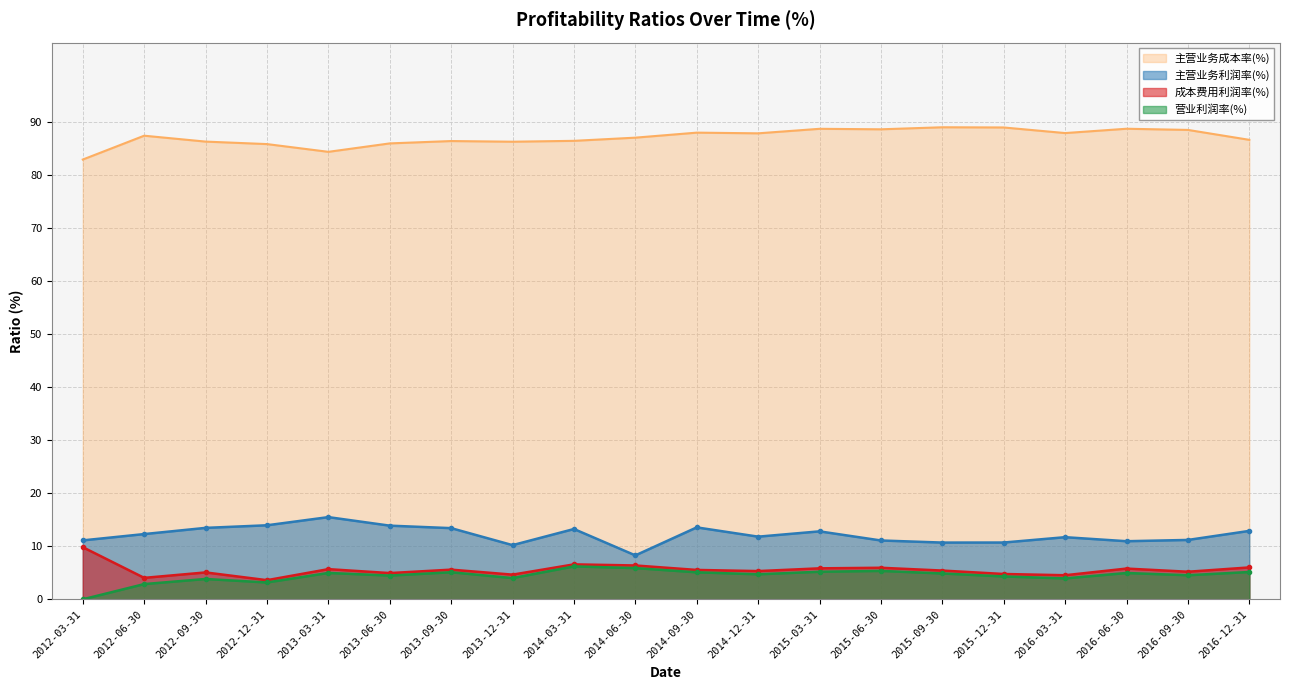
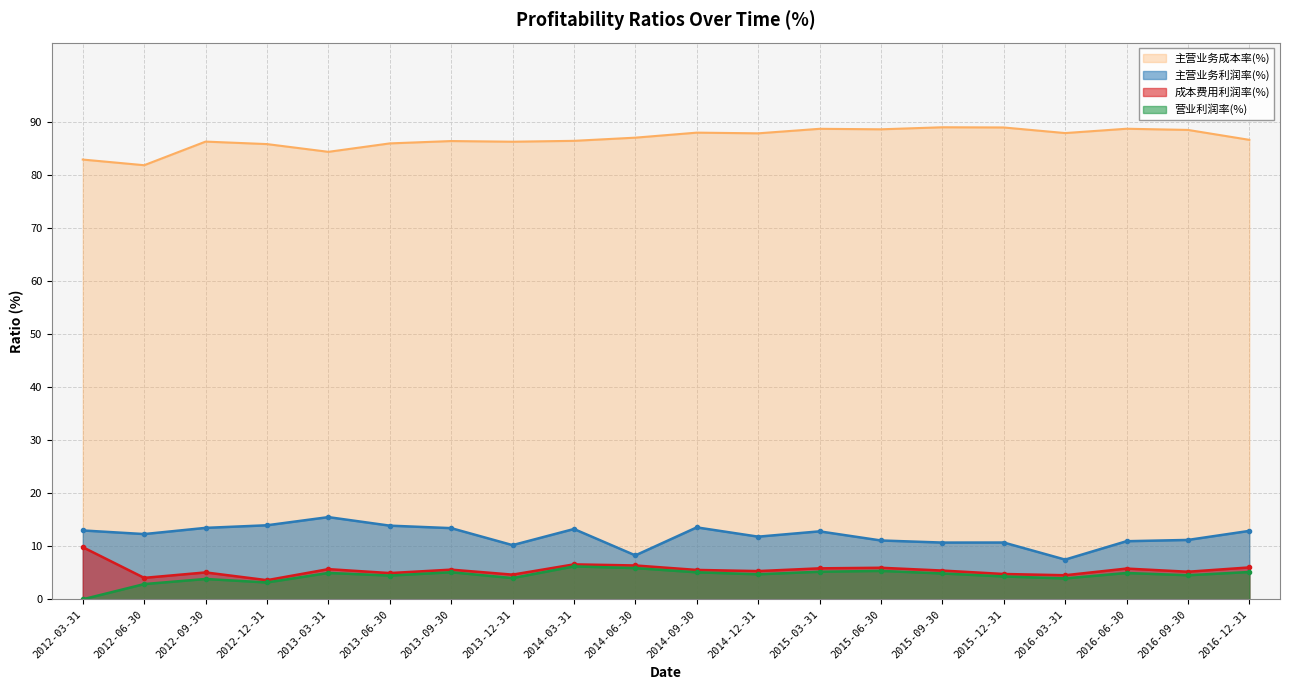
  {
    "主营业务成本率(%)": {
      "2012-03-31": 83,
-     "2012-06-30": 87,
+     "2012-06-30": 82,
      "2012-09-30": 86,
      "2012-12-31": 86,
      "2013-03-31": 84,
      "2013-06-30": 86,
      "2013-09-30": 86,
      "2013-12-31": 86,
      "2014-03-31": 86,
      "2014-06-30": 87,
      "2014-09-30": 88,
      "2014-12-31": 88,
      "2015-03-31": 89,
      "2015-06-30": 89,
      "2015-09-30": 89,
      "2015-12-31": 89,
      "2016-03-31": 88,
      "2016-06-30": 89,
      "2016-09-30": 89,
      "2016-12-31": 87
    },
    "主营业务利润率(%)": {
-     "2012-03-31": 11,
+     "2012-03-31": 13,
      "2012-06-30": 12,
      "2012-09-30": 13,
      "2012-12-31": 14,
      "2013-03-31": 16,
      "2013-06-30": 14,
      "2013-09-30": 13,
      "2013-12-31": 10,
      "2014-03-31": 13,
      "2014-06-30": 8,
      "2014-09-30": 14,
      "2014-12-31": 12,
      "2015-03-31": 13,
      "2015-06-30": 11,
      "2015-09-30": 11,
      "2015-12-31": 11,
-     "2016-03-31": 12,
+     "2016-03-31": 8,
      "2016-06-30": 11,
      "2016-09-30": 11,
      "2016-12-31": 13
    },
    "成本费用利润率(%)": {
      "2012-03-31": 10,
      "2012-06-30": 4,
      "2012-09-30": 5,
      "2013-03-31": 6,
      "2013-09-30": 6,
      "2013-12-31": 5,
      "2014-06-30": 6,
      "2014-12-31": 5,
      "2015-03-31": 6,
      "2015-06-30": 6,
      "2015-09-30": 5,
      "2016-03-31": 5,
      "2016-06-30": 6,
      "2016-09-30": 5,
      "2016-12-31": 6
    },
    "营业利润率(%)": {
      "2012-03-31": 0,
      "2012-06-30": 3,
      "2012-09-30": 4,
      "2013-03-31": 5,
      "2013-09-30": 5,
      "2013-12-31": 4,
      "2014-06-30": 6,
      "2014-12-31": 5,
      "2015-03-31": 5,
      "2015-06-30": 5,
      "2015-09-30": 5,
      "2016-03-31": 4,
      "2016-06-30": 5,
      "2016-09-30": 5,
      "2016-12-31": 5
    }
  }
